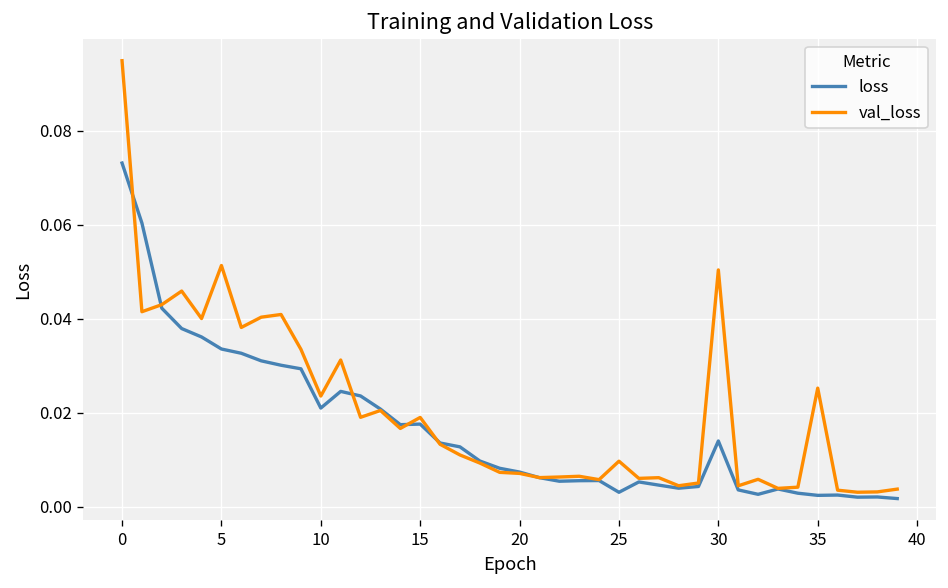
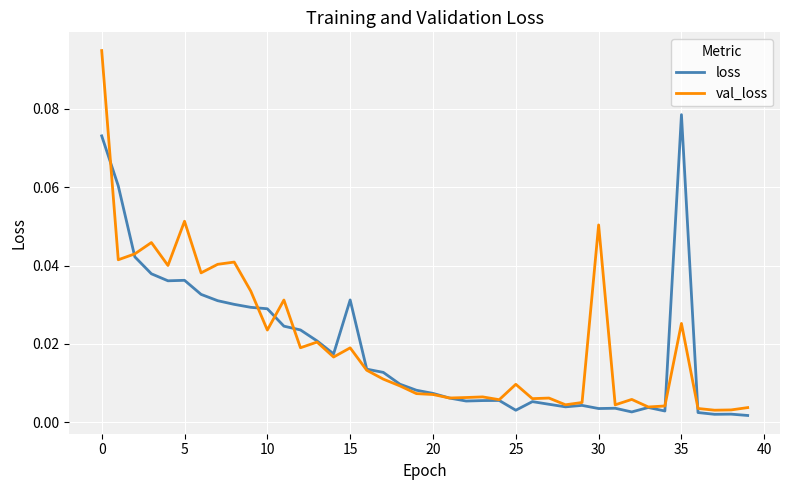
  {
    "loss": {
      "0": 0.073,
-     "5": 0.034,
-     "10": 0.021,
-     "15": 0.018,
+     "5": 0.036,
+     "10": 0.029,
+     "15": 0.031,
      "25": 0.003,
-     "30": 0.014,
-     "35": 0.002
+     "30": 0.003,
+     "35": 0.079
    },
    "val_loss": {
      "0": 0.095,
      "5": 0.051,
      "10": 0.024,
      "15": 0.019,
      "25": 0.010,
      "30": 0.050,
      "35": 0.025
    }
  }
